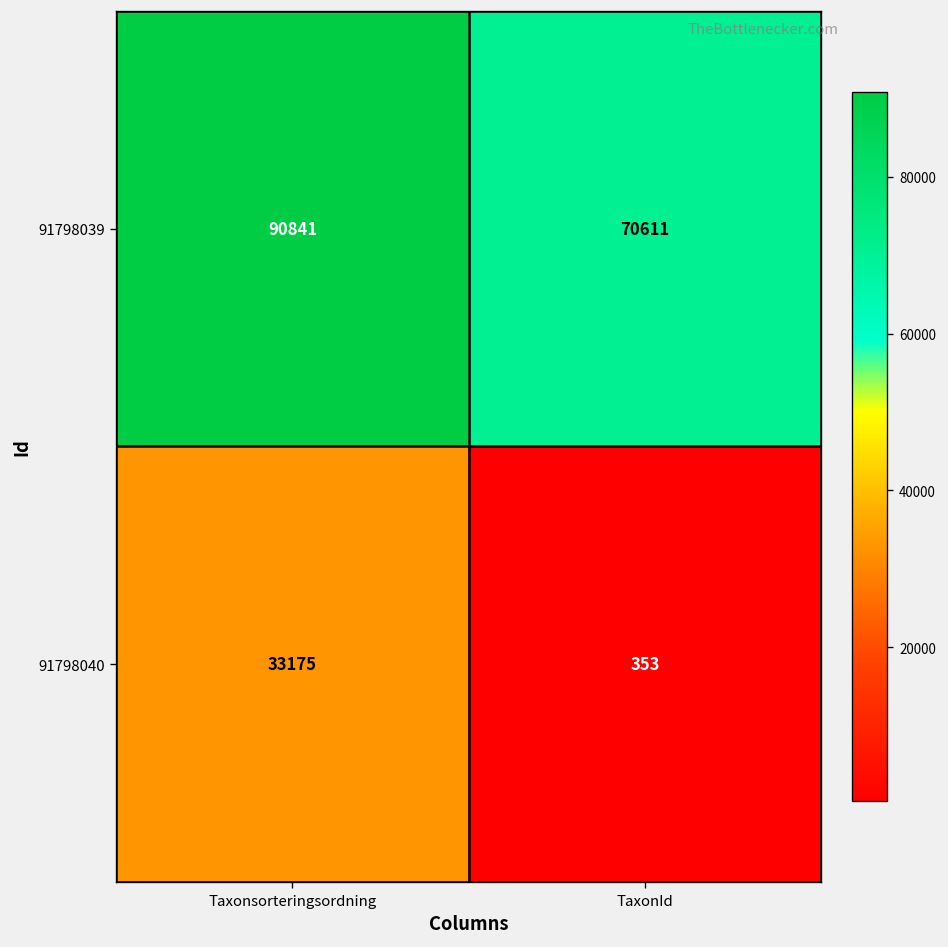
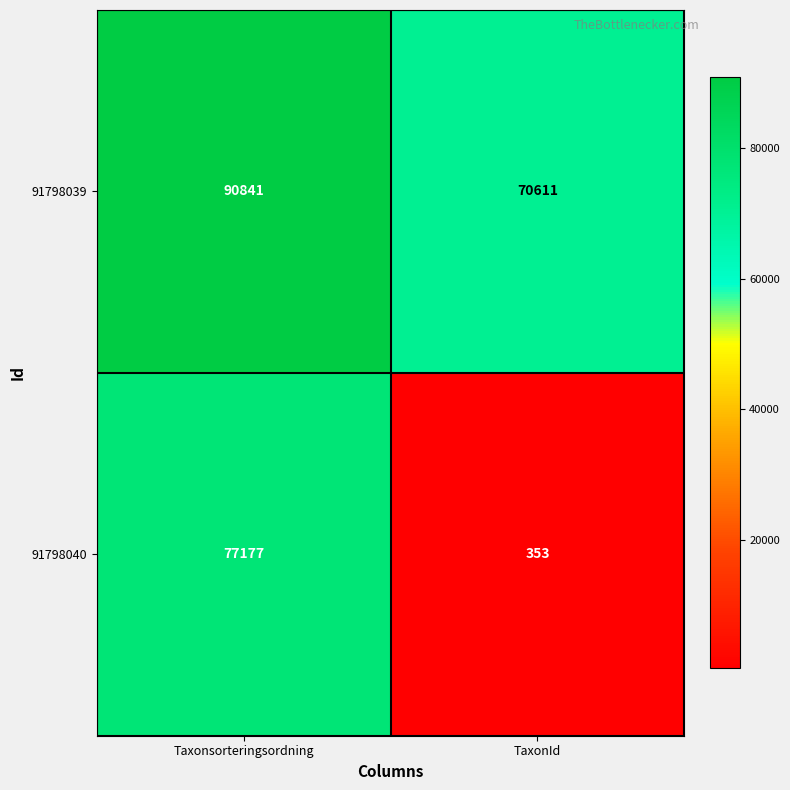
  {
    "91798039": {
      "Taxonsorteringsordning": 90841,
      "TaxonId": 70611
    },
    "91798040": {
-     "Taxonsorteringsordning": 33175,
+     "Taxonsorteringsordning": 77177,
      "TaxonId": 353
    }
  }
